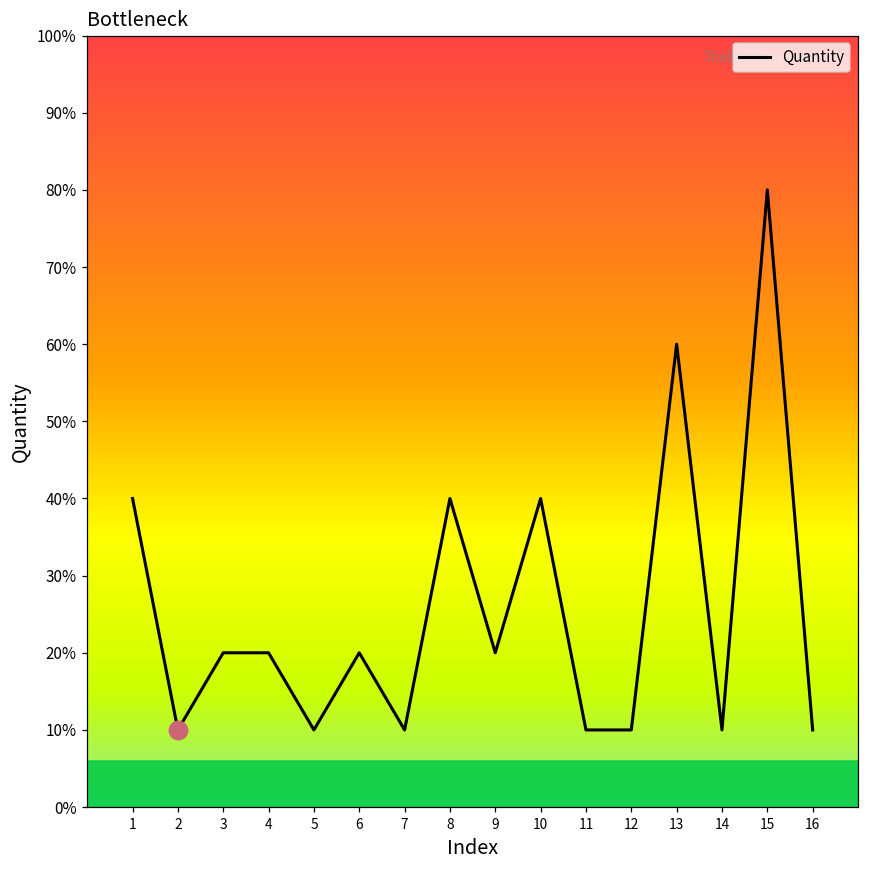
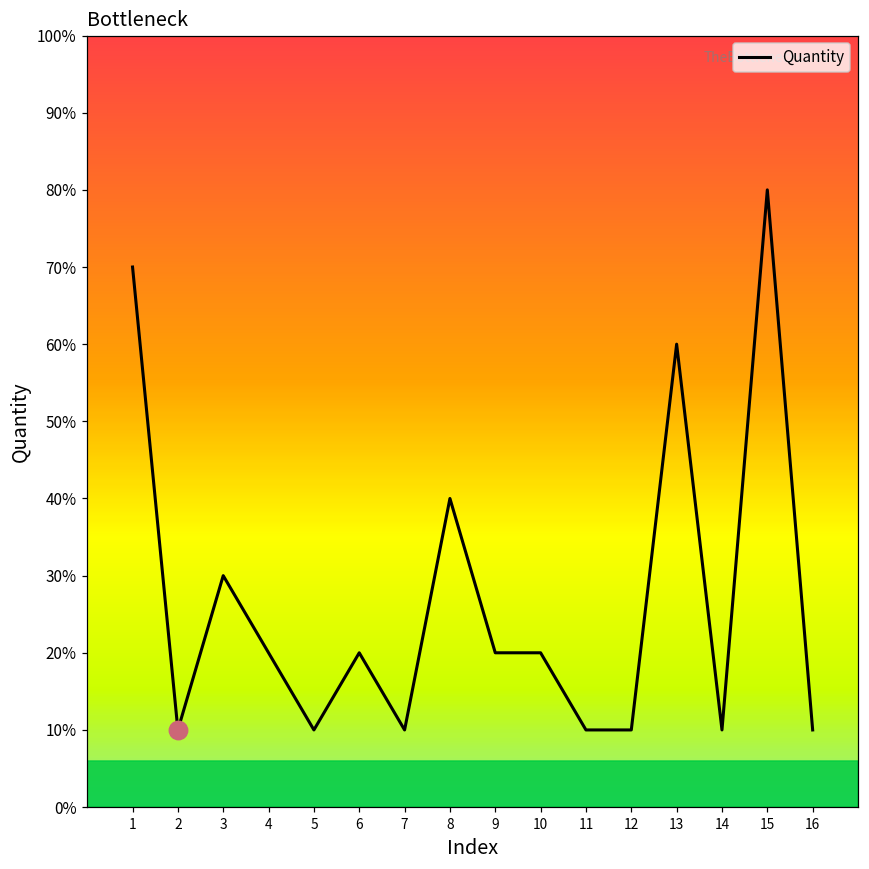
  {
    "Quantity": {
-     "1": "40%",
-     "3": "20%",
+     "1": "70%",
+     "3": "30%",
      "4": "20%",
      "5": "10%",
      "6": "20%",
      "7": "10%",
      "8": "40%",
      "9": "20%",
-     "10": "40%",
+     "10": "20%",
      "11": "10%",
      "12": "10%",
      "13": "60%",
      "14": "10%",
      "15": "80%",
      "16": "10%"
    }
  }
